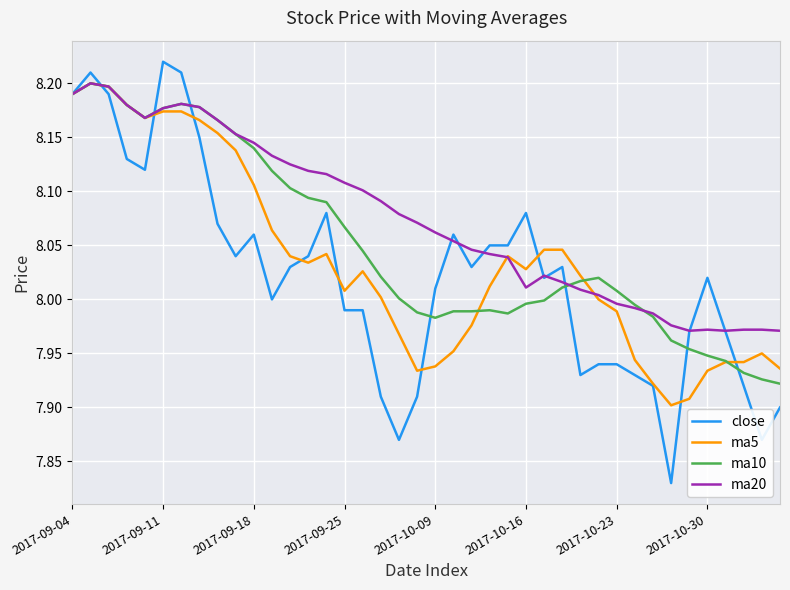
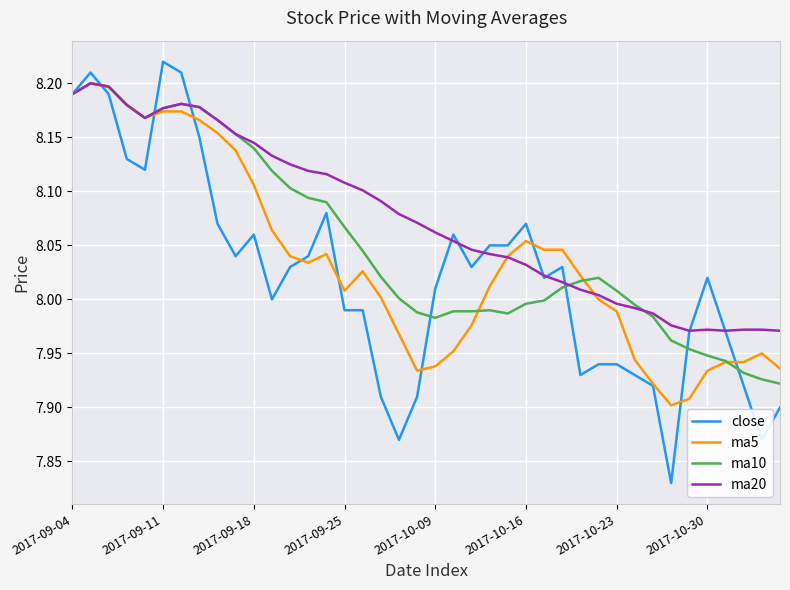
  {
    "close": {
      "2017-09-11": 8.22,
      "2017-09-18": 8.06,
      "2017-09-25": 7.99,
      "2017-10-09": 8.01,
-     "2017-10-16": 8.08,
+     "2017-10-16": 8.07,
      "2017-10-23": 7.94,
      "2017-10-30": 8.02
    },
    "ma5": {
      "2017-09-11": 8.174,
      "2017-09-18": 8.106,
      "2017-09-25": 8.008,
      "2017-10-09": 7.938,
-     "2017-10-16": 8.028,
+     "2017-10-16": 8.054,
      "2017-10-23": 7.989,
      "2017-10-30": 7.934
    },
    "ma10": {
      "2017-09-18": 8.140,
      "2017-09-25": 8.067,
      "2017-10-09": 7.983,
      "2017-10-16": 7.996,
      "2017-10-23": 8.008,
      "2017-10-30": 7.948
    },
    "ma20": {
      "2017-09-18": 8.145,
      "2017-09-25": 8.108,
      "2017-10-09": 8.062,
-     "2017-10-16": 8.011,
+     "2017-10-16": 8.032,
      "2017-10-23": 7.996,
      "2017-10-30": 7.972
    }
  }
